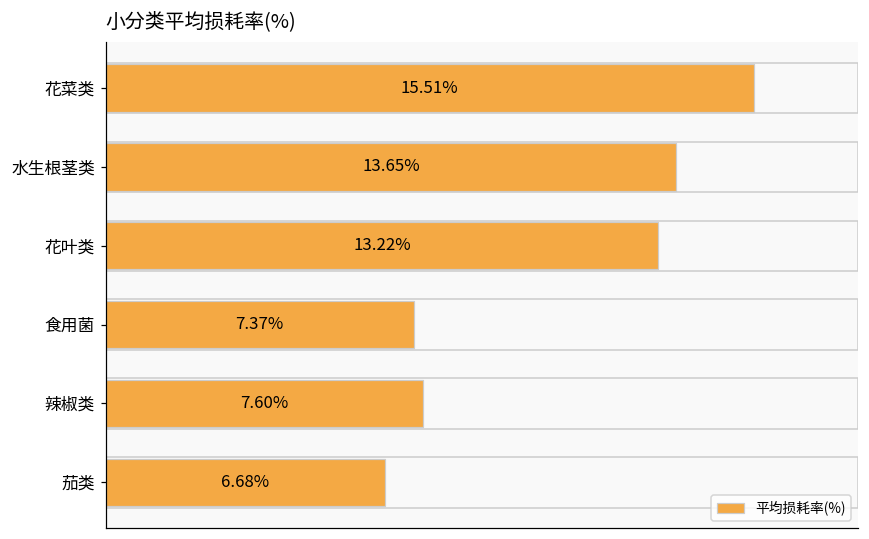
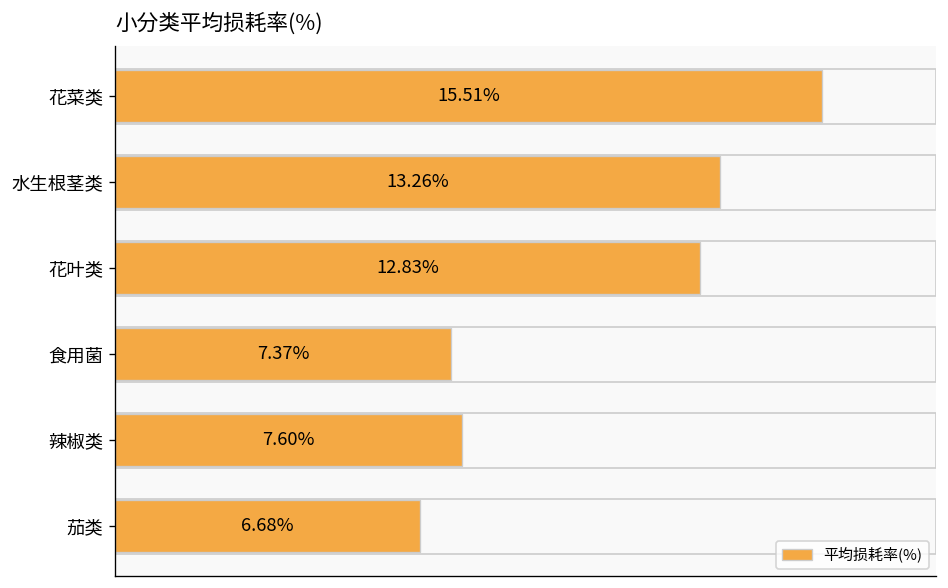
  {
    "花菜类": "15.51%",
-   "水生根茎类": "13.65%",
-   "花叶类": "13.22%",
+   "水生根茎类": "13.26%",
+   "花叶类": "12.83%",
    "食用菌": "7.37%",
    "辣椒类": "7.60%",
    "茄类": "6.68%"
  }
